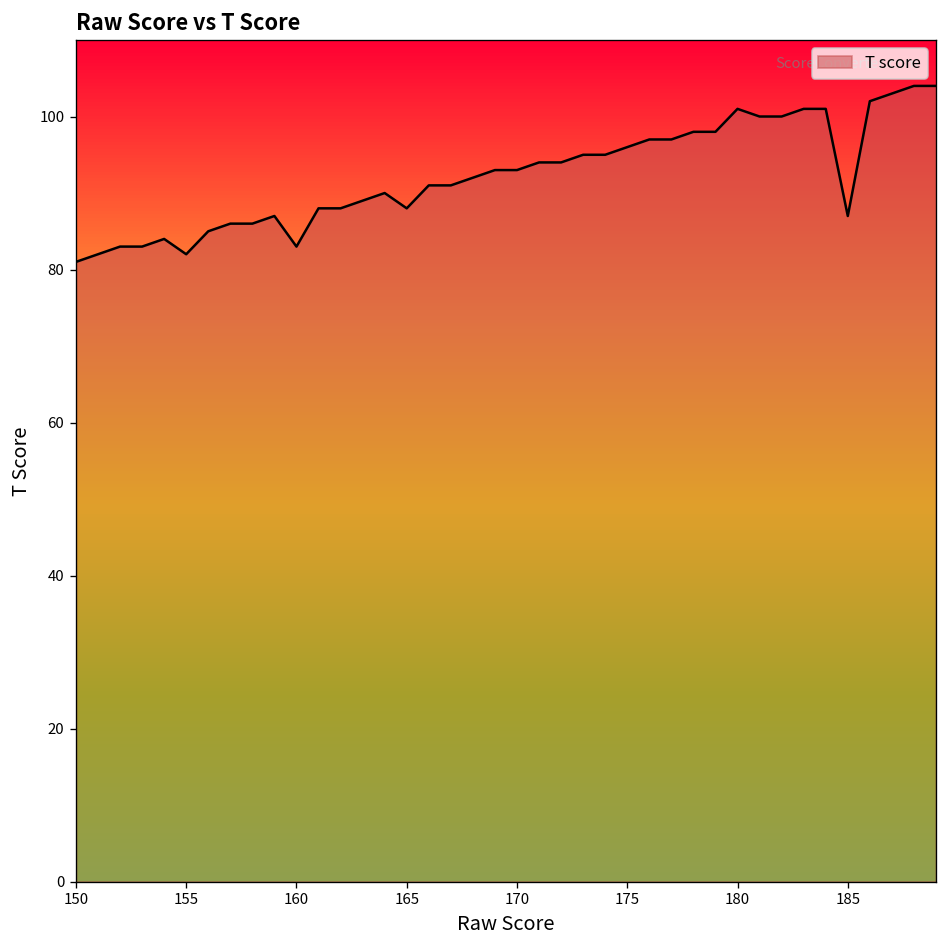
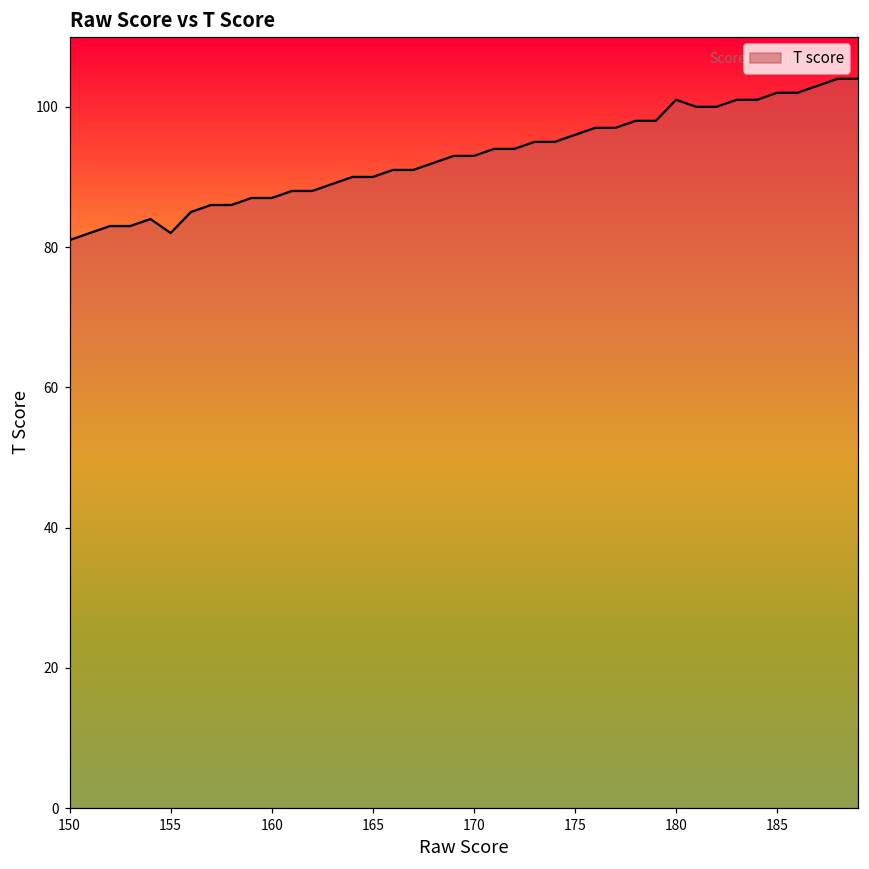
  {
    "150": 81,
    "155": 82,
-   "160": 83,
-   "165": 88,
+   "160": 87,
+   "165": 90,
    "170": 93,
    "175": 96,
    "180": 101,
-   "185": 87
+   "185": 102
  }
